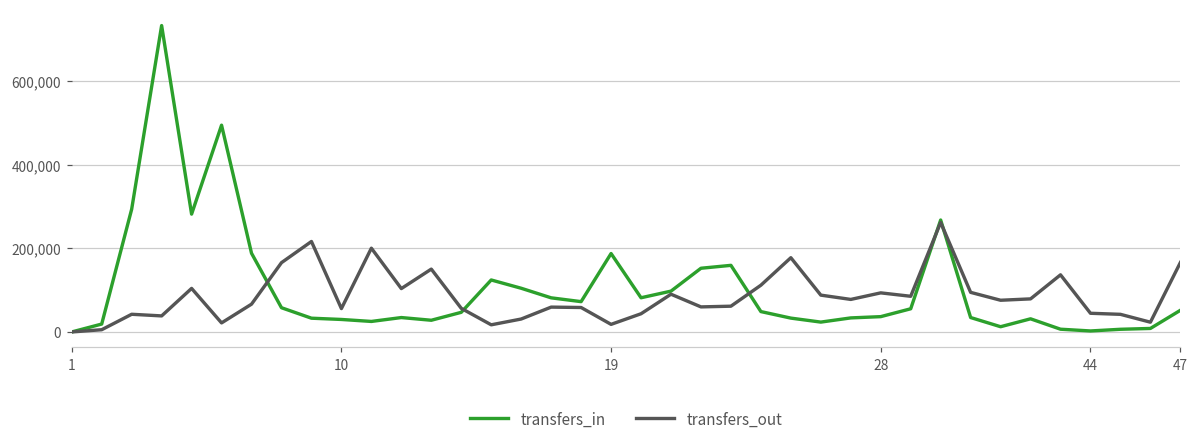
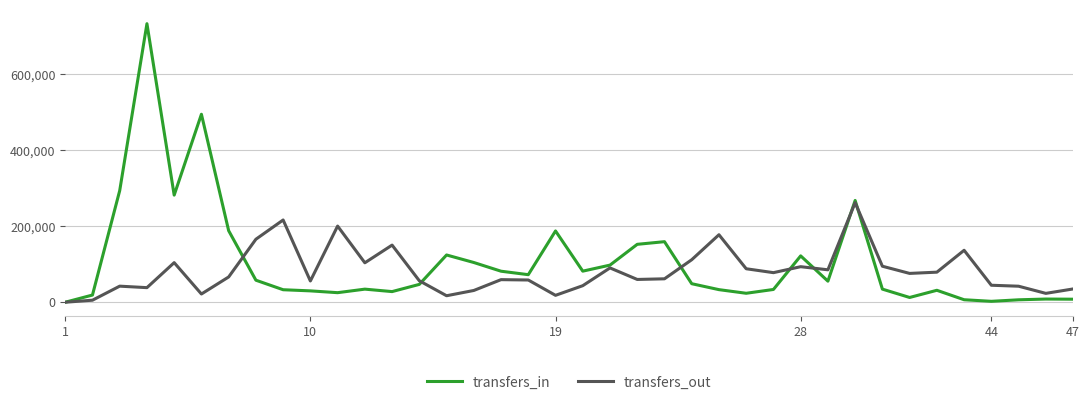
  {
    "transfers_in": {
      "10": "30,000",
      "19": "190,000",
-     "28": "40,000",
+     "28": "120,000",
      "44": "0",
-     "47": "50,000"
+     "47": "10,000"
    },
    "transfers_out": {
      "10": "60,000",
      "19": "20,000",
      "28": "90,000",
      "44": "40,000",
-     "47": "170,000"
+     "47": "30,000"
    }
  }
